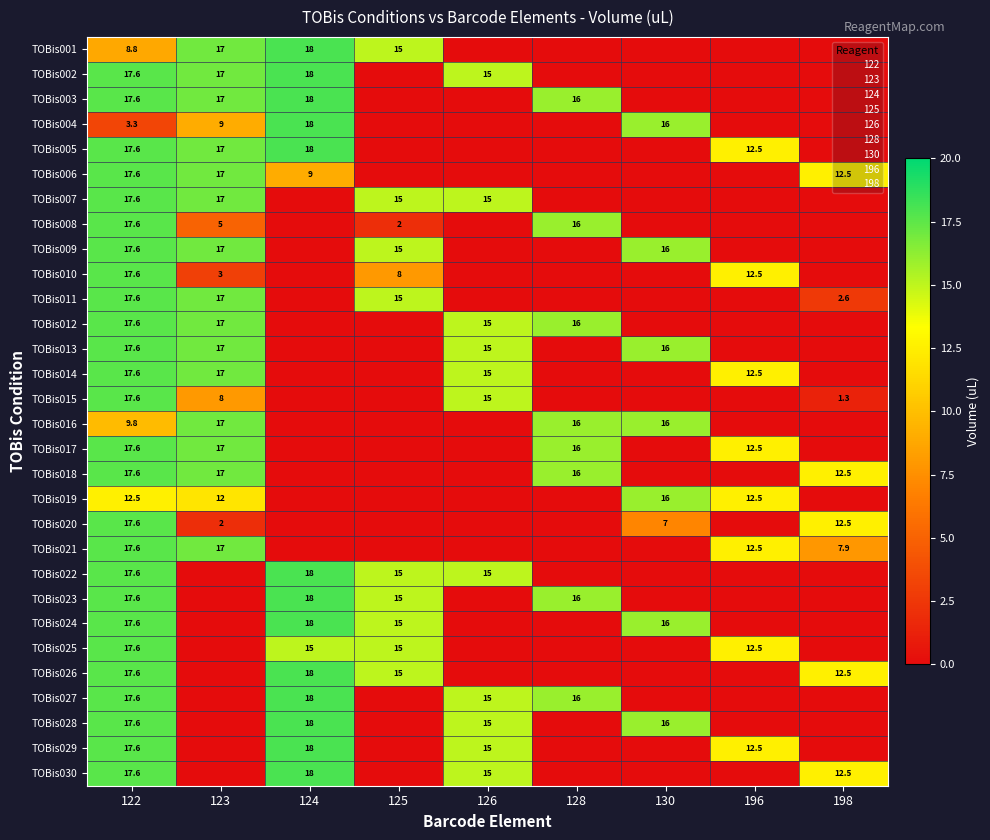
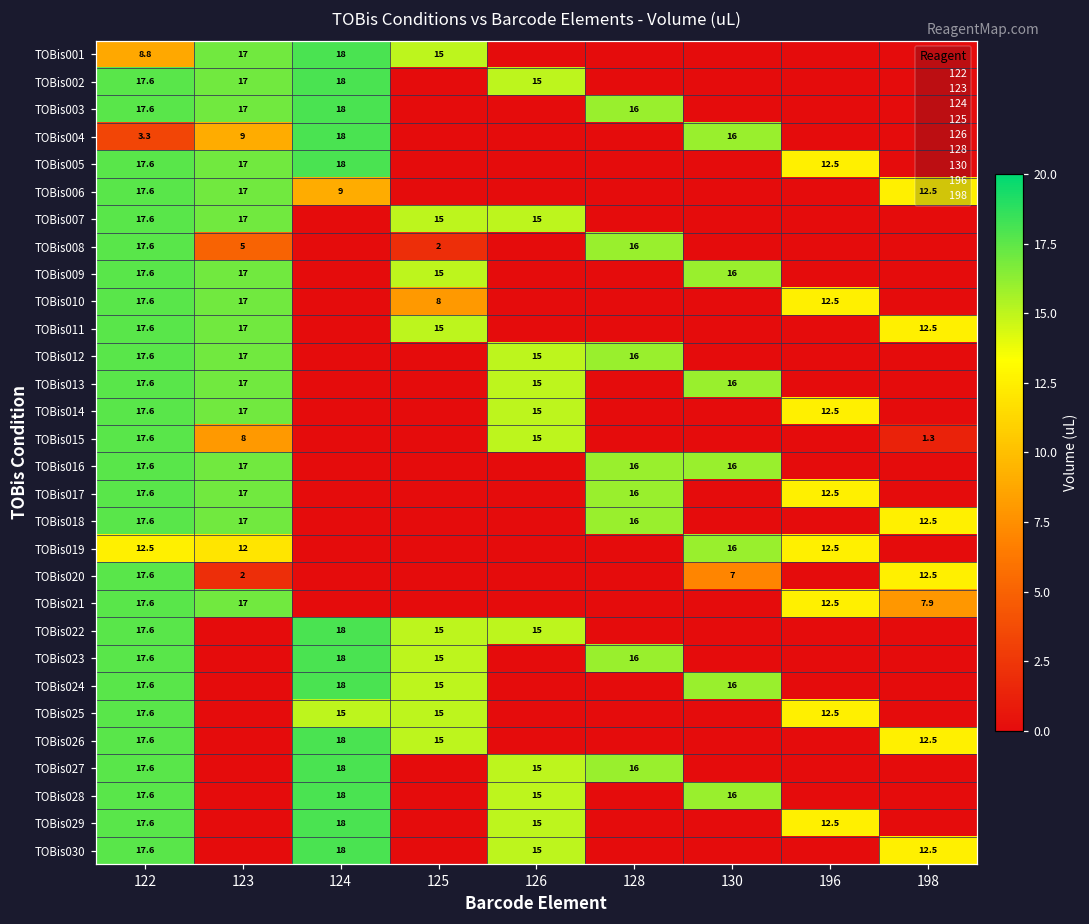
  {
    "TOBis001": {
      "122": 8.8,
      "123": 17,
      "124": 18,
      "125": 15
    },
    "TOBis002": {
      "122": 17.6,
      "123": 17,
      "124": 18,
      "126": 15
    },
    "TOBis003": {
      "122": 17.6,
      "123": 17,
      "124": 18,
      "128": 16
    },
    "TOBis004": {
      "122": 3.3,
      "123": 9,
      "124": 18,
      "130": 16
    },
    "TOBis005": {
      "122": 17.6,
      "123": 17,
      "124": 18,
      "196": 12.5
    },
    "TOBis006": {
      "122": 17.6,
      "123": 17,
      "124": 9
    },
    "TOBis007": {
      "122": 17.6,
      "123": 17,
      "125": 15,
      "126": 15
    },
    "TOBis008": {
      "122": 17.6,
      "123": 5,
      "125": 2,
      "128": 16
    },
    "TOBis009": {
      "122": 17.6,
      "123": 17,
      "125": 15,
      "130": 16
    },
    "TOBis010": {
      "122": 17.6,
-     "123": 3,
+     "123": 17,
      "125": 8,
      "196": 12.5
    },
    "TOBis011": {
      "122": 17.6,
      "123": 17,
      "125": 15,
-     "198": 2.6
+     "198": 12.5
    },
    "TOBis012": {
      "122": 17.6,
      "123": 17,
      "126": 15,
      "128": 16
    },
    "TOBis013": {
      "122": 17.6,
      "123": 17,
      "126": 15,
      "130": 16
    },
    "TOBis014": {
      "122": 17.6,
      "123": 17,
      "126": 15,
      "196": 12.5
    },
    "TOBis015": {
      "122": 17.6,
      "123": 8,
      "126": 15,
      "198": 1.3
    },
    "TOBis016": {
-     "122": 9.8,
+     "122": 17.6,
      "123": 17,
      "128": 16,
      "130": 16
    },
    "TOBis017": {
      "122": 17.6,
      "123": 17,
      "128": 16,
      "196": 12.5
    },
    "TOBis018": {
      "122": 17.6,
      "123": 17,
      "128": 16,
      "198": 12.5
    },
    "TOBis019": {
      "122": 12.5,
      "123": 12,
      "130": 16,
      "196": 12.5
    },
    "TOBis020": {
      "122": 17.6,
      "123": 2,
      "130": 7,
      "198": 12.5
    },
    "TOBis021": {
      "122": 17.6,
      "123": 17,
      "196": 12.5,
      "198": 7.9
    },
    "TOBis022": {
      "122": 17.6,
      "124": 18,
      "125": 15,
      "126": 15
    },
    "TOBis023": {
      "122": 17.6,
      "124": 18,
      "125": 15,
      "128": 16
    },
    "TOBis024": {
      "122": 17.6,
      "124": 18,
      "125": 15,
      "130": 16
    },
    "TOBis025": {
      "122": 17.6,
      "124": 15,
      "125": 15,
      "196": 12.5
    },
    "TOBis026": {
      "122": 17.6,
      "124": 18,
      "125": 15,
      "198": 12.5
    },
    "TOBis027": {
      "122": 17.6,
      "124": 18,
      "126": 15,
      "128": 16
    },
    "TOBis028": {
      "122": 17.6,
      "124": 18,
      "126": 15,
      "130": 16
    },
    "TOBis029": {
      "122": 17.6,
      "124": 18,
      "126": 15,
      "196": 12.5
    },
    "TOBis030": {
      "122": 17.6,
      "124": 18,
      "126": 15,
      "198": 12.5
    }
  }
